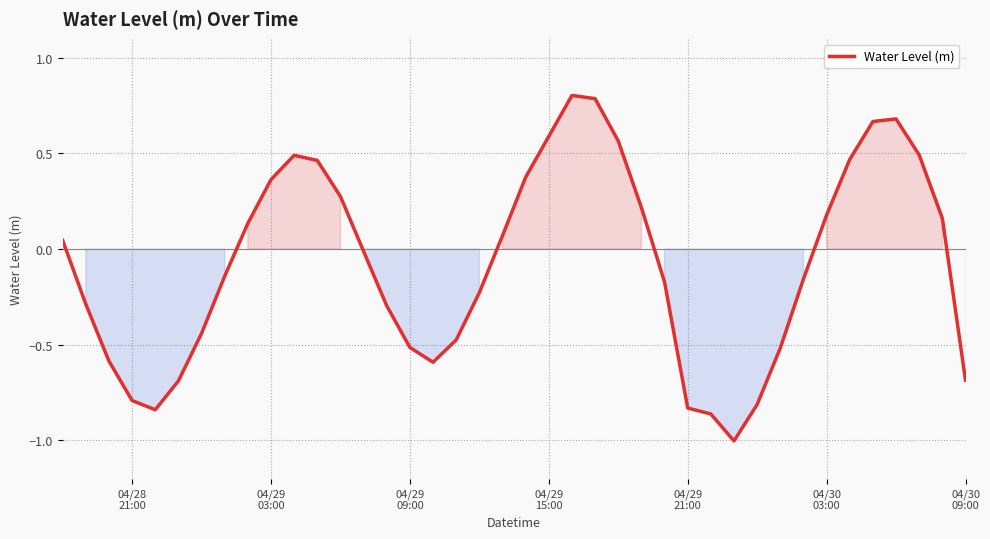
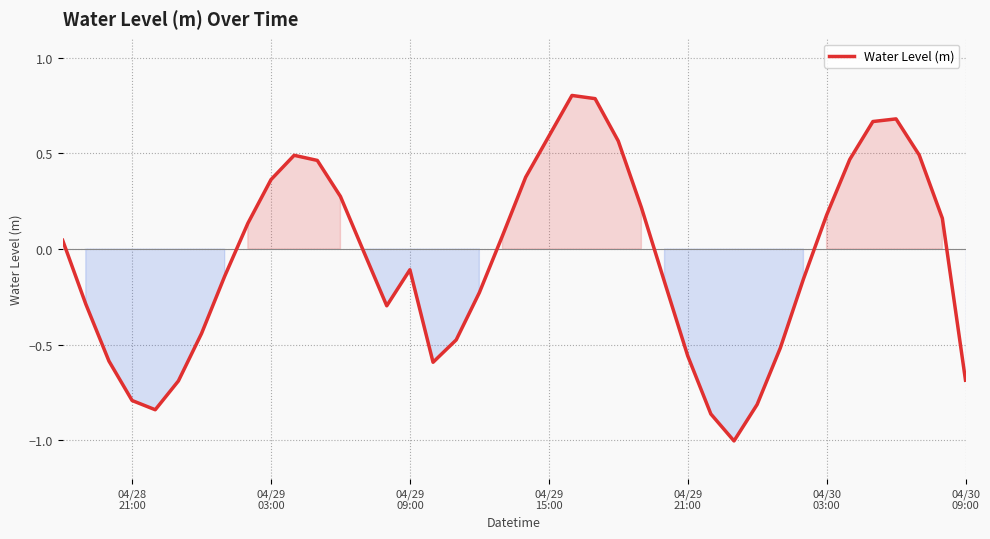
  {
    "04/28 21:00": -0.79,
    "04/29 03:00": 0.36,
-   "04/29 09:00": -0.51,
+   "04/29 09:00": -0.11,
    "04/29 15:00": 0.59,
-   "04/29 21:00": -0.83,
+   "04/29 21:00": -0.56,
    "04/30 03:00": 0.18,
    "04/30 09:00": -0.69
  }
